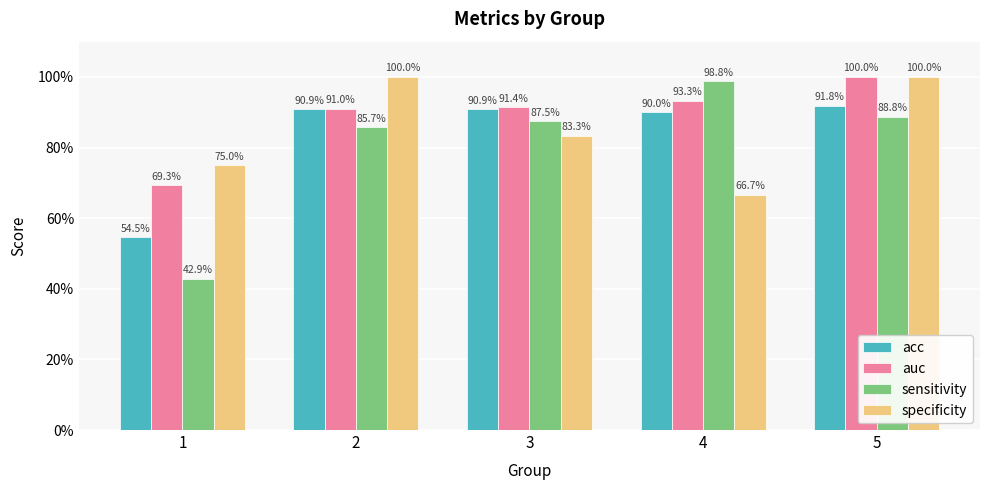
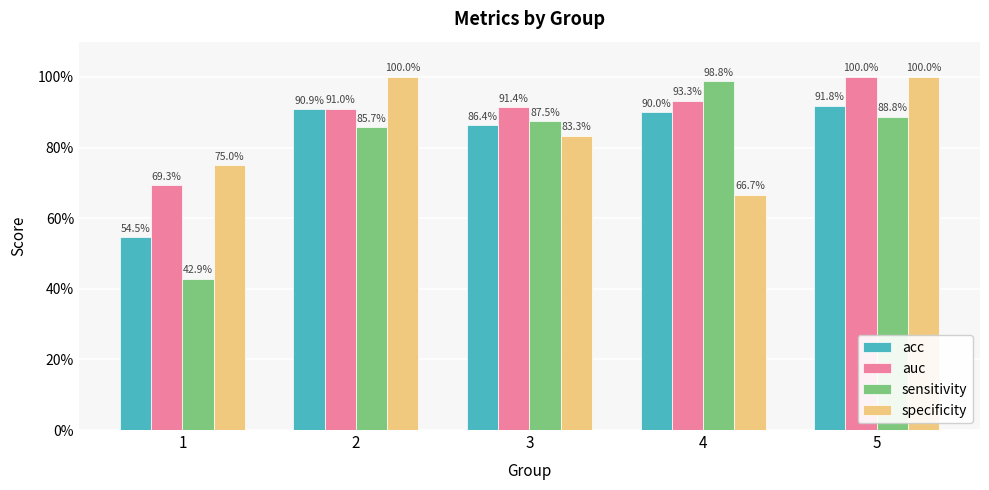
  {
    "acc": {
      "1": "54.5%",
      "2": "90.9%",
-     "3": "90.9%",
+     "3": "86.4%",
      "4": "90.0%",
      "5": "91.8%"
    },
    "auc": {
      "1": "69.3%",
      "2": "91.0%",
      "3": "91.4%",
      "4": "93.3%",
      "5": "100.0%"
    },
    "sensitivity": {
      "1": "42.9%",
      "2": "85.7%",
      "3": "87.5%",
      "4": "98.8%",
      "5": "88.8%"
    },
    "specificity": {
      "1": "75.0%",
      "2": "100.0%",
      "3": "83.3%",
      "4": "66.7%",
      "5": "100.0%"
    }
  }
